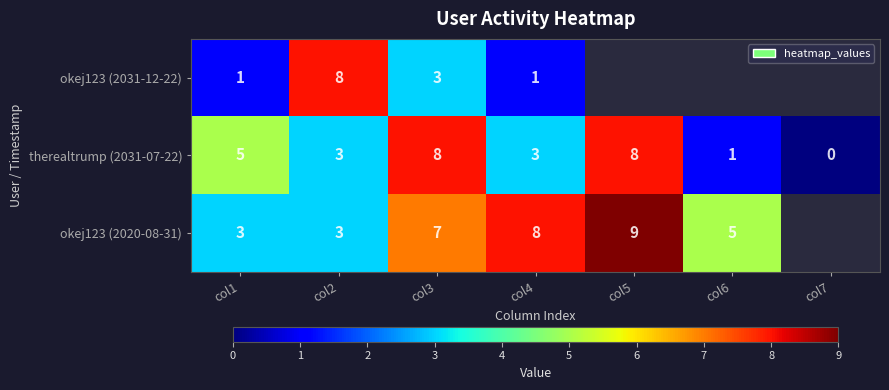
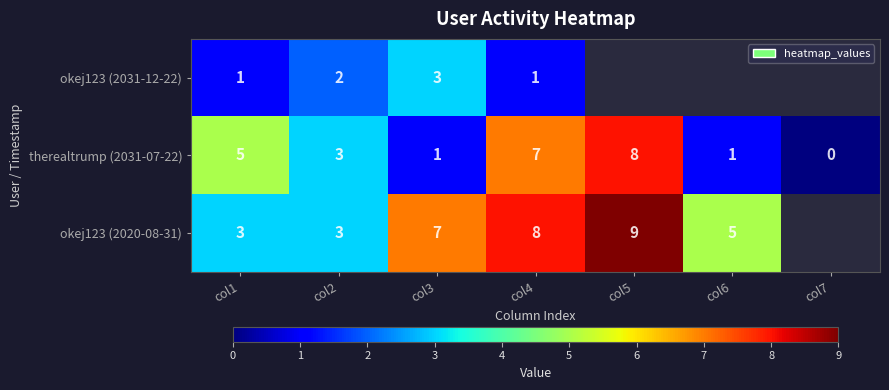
  {
    "okej123 (2031-12-22)": {
      "col1": 1,
-     "col2": 8,
+     "col2": 2,
      "col3": 3,
      "col4": 1
    },
    "therealtrump (2031-07-22)": {
      "col1": 5,
      "col2": 3,
-     "col3": 8,
-     "col4": 3,
+     "col3": 1,
+     "col4": 7,
      "col5": 8,
      "col6": 1,
      "col7": 0
    },
    "okej123 (2020-08-31)": {
      "col1": 3,
      "col2": 3,
      "col3": 7,
      "col4": 8,
      "col5": 9,
      "col6": 5
    }
  }
